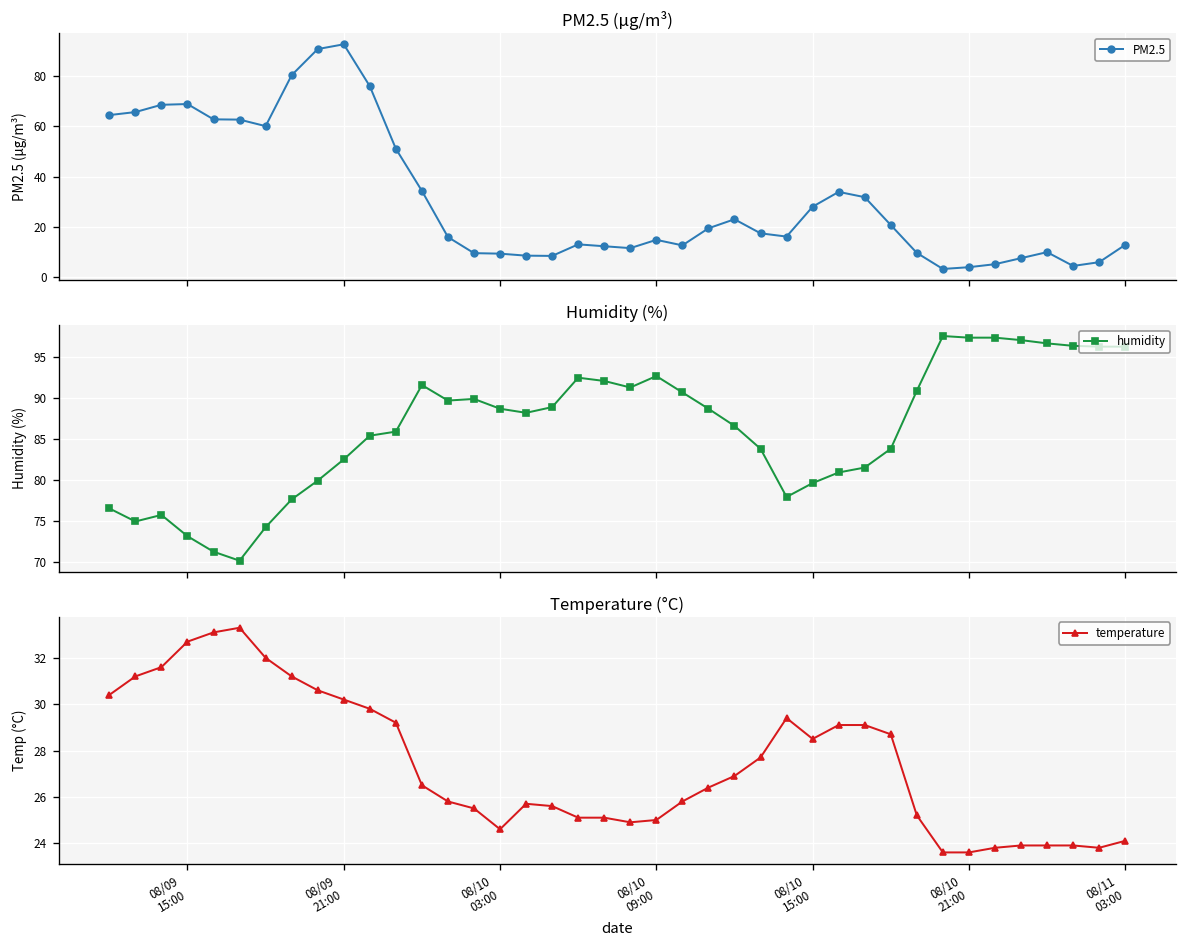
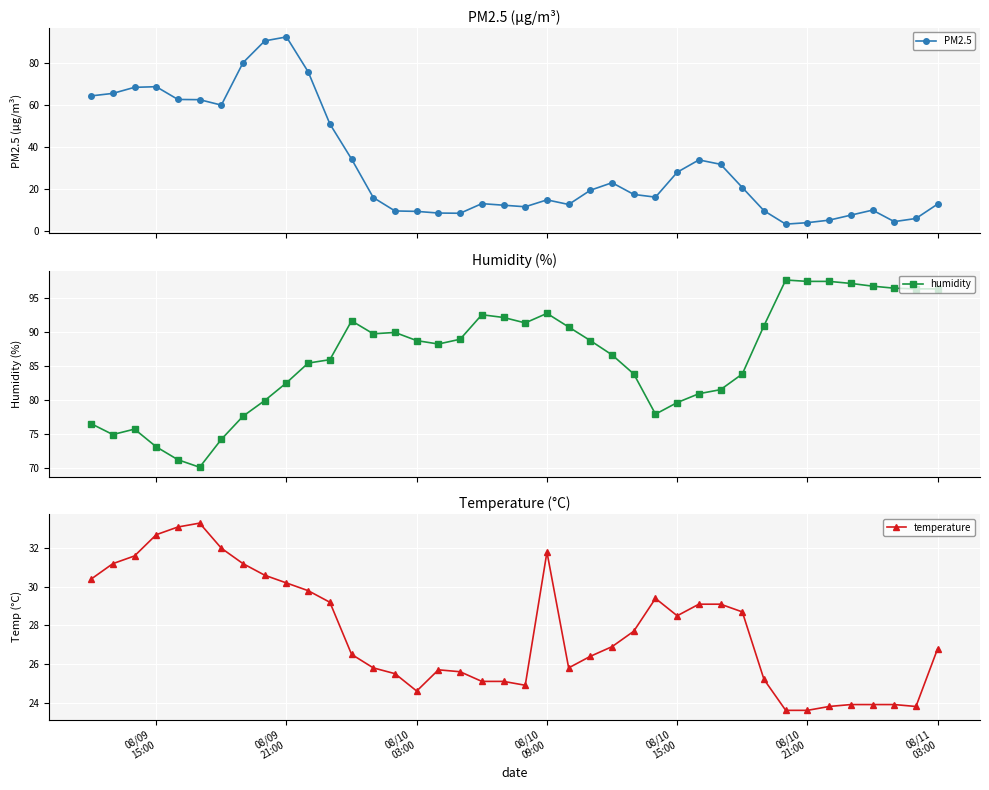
  {
    "Temperature (°C)": {
      "08/09 15:00": 32.7,
      "08/09 21:00": 30.2,
      "08/10 03:00": 24.6,
-     "08/10 09:00": 25.0,
+     "08/10 09:00": 31.8,
      "08/10 15:00": 28.5,
      "08/10 21:00": 23.6,
-     "08/11 03:00": 24.1
+     "08/11 03:00": 26.8
    }
  }
